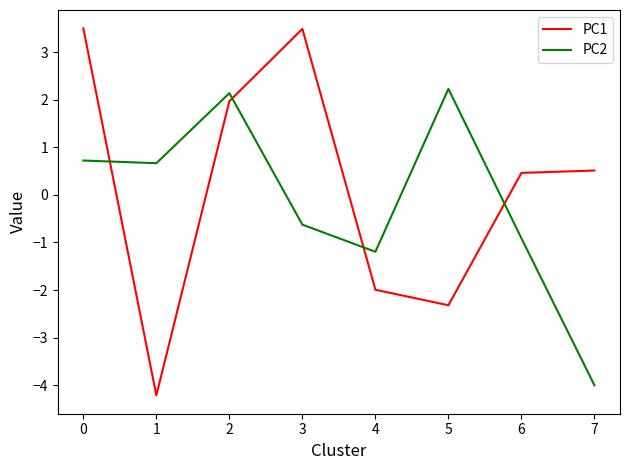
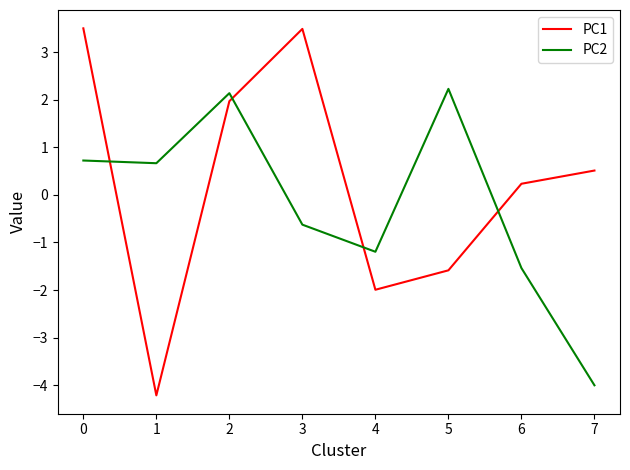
  {
    "PC1": {
      "0": 3.5,
      "1": -4.2,
      "2": 2.0,
      "3": 3.5,
      "4": -2.0,
-     "5": -2.3,
-     "6": 0.5,
+     "5": -1.6,
+     "6": 0.2,
      "7": 0.5
    },
    "PC2": {
      "0": 0.7,
      "1": 0.7,
      "2": 2.1,
      "3": -0.6,
      "4": -1.2,
      "5": 2.2,
-     "6": -0.9,
+     "6": -1.5,
      "7": -4.0
    }
  }
